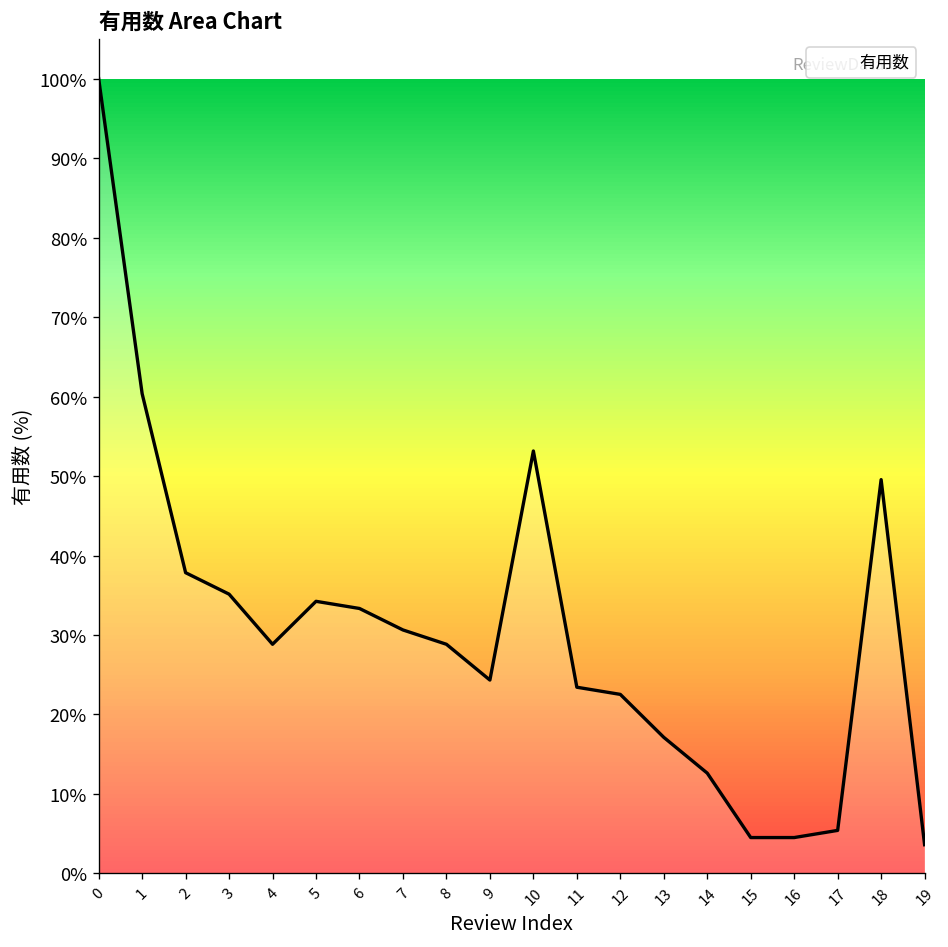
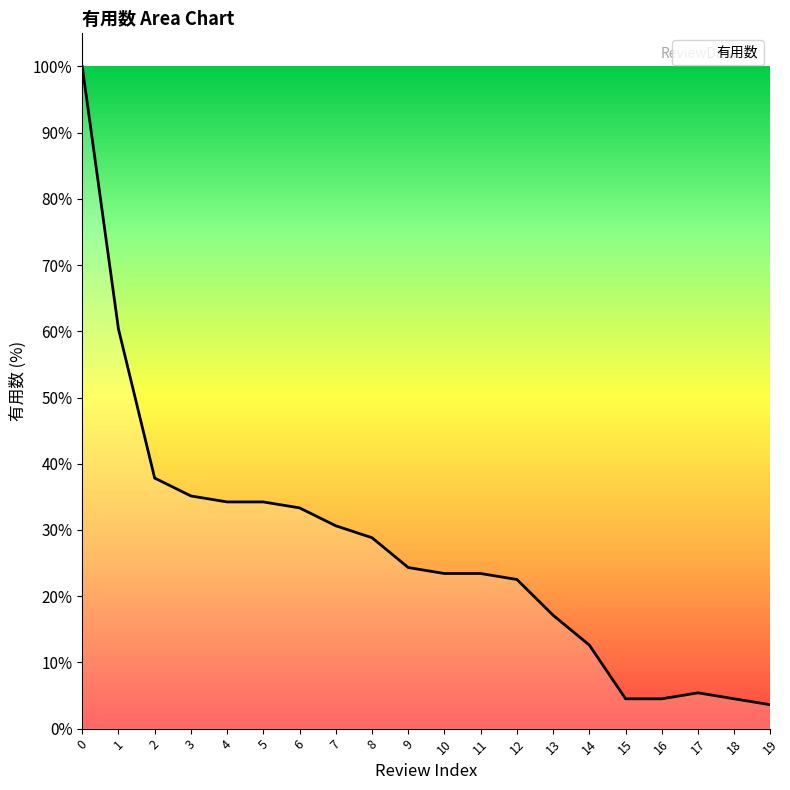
  {
    "0": "100%",
    "1": "60%",
    "2": "38%",
    "3": "35%",
-   "4": "29%",
+   "4": "34%",
    "5": "34%",
    "6": "33%",
    "7": "31%",
    "8": "29%",
    "9": "24%",
-   "10": "53%",
+   "10": "23%",
    "11": "23%",
    "12": "23%",
    "13": "17%",
    "14": "13%",
    "15": "5%",
    "16": "5%",
    "17": "5%",
-   "18": "50%",
+   "18": "5%",
    "19": "4%"
  }
